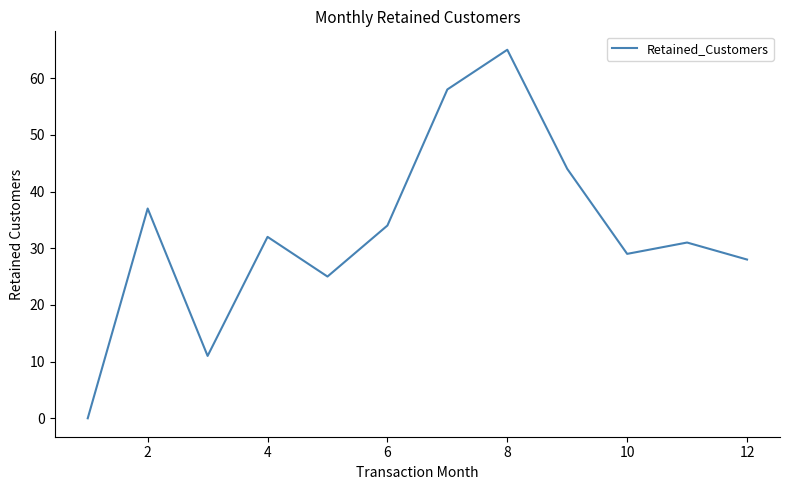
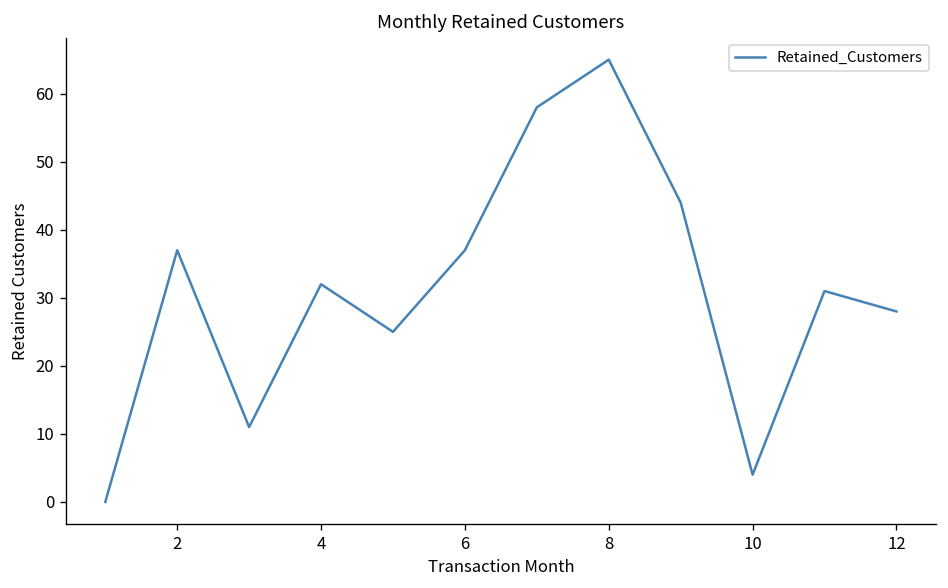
  {
    "2": 37,
    "4": 32,
-   "6": 34,
+   "6": 37,
    "8": 65,
-   "10": 29,
+   "10": 4,
    "12": 28
  }
